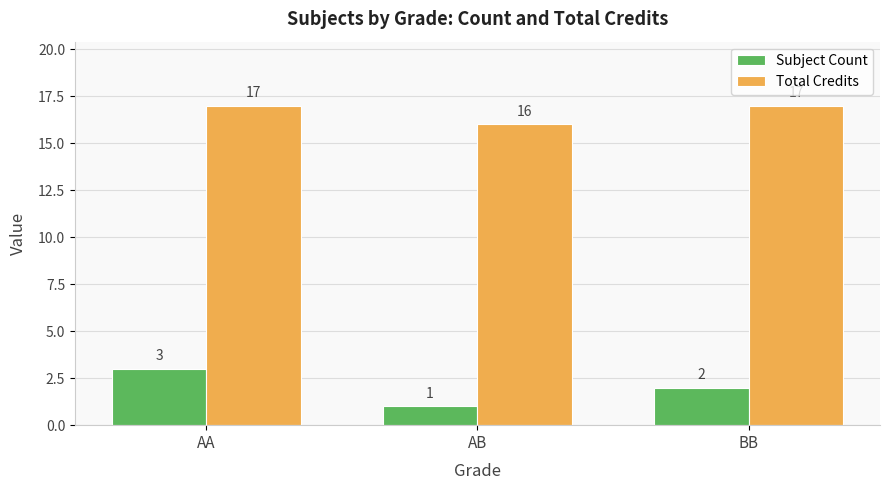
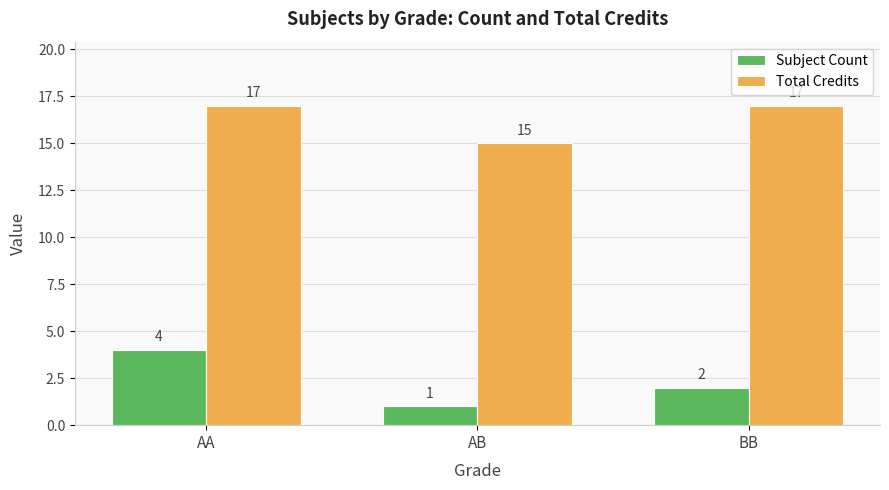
  {
    "Subject Count": {
-     "AA": 3,
+     "AA": 4,
      "AB": 1,
      "BB": 2
    },
    "Total Credits": {
      "AA": 17,
-     "AB": 16
+     "AB": 15
    }
  }
